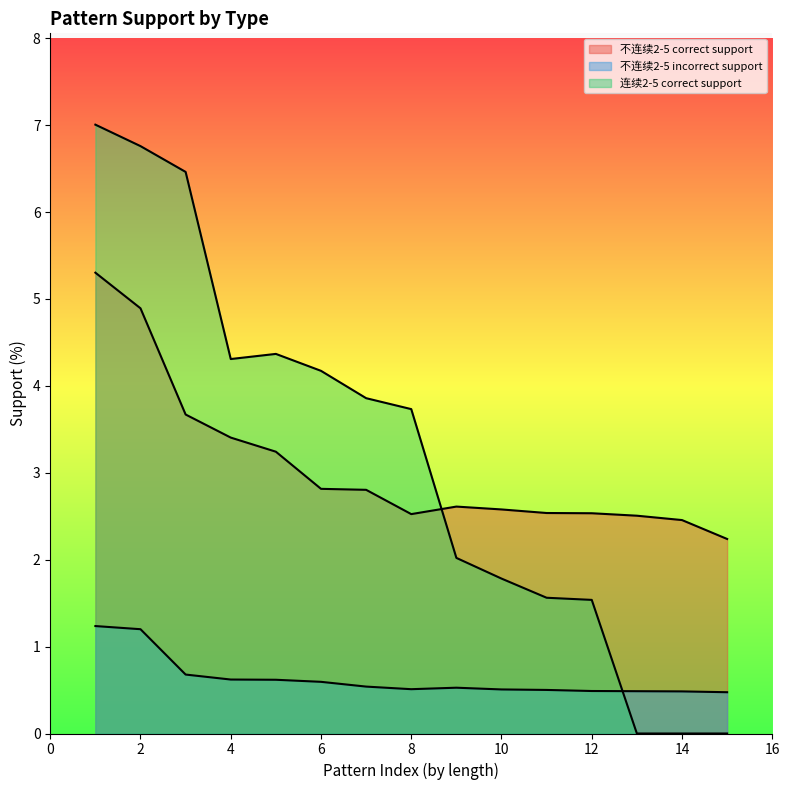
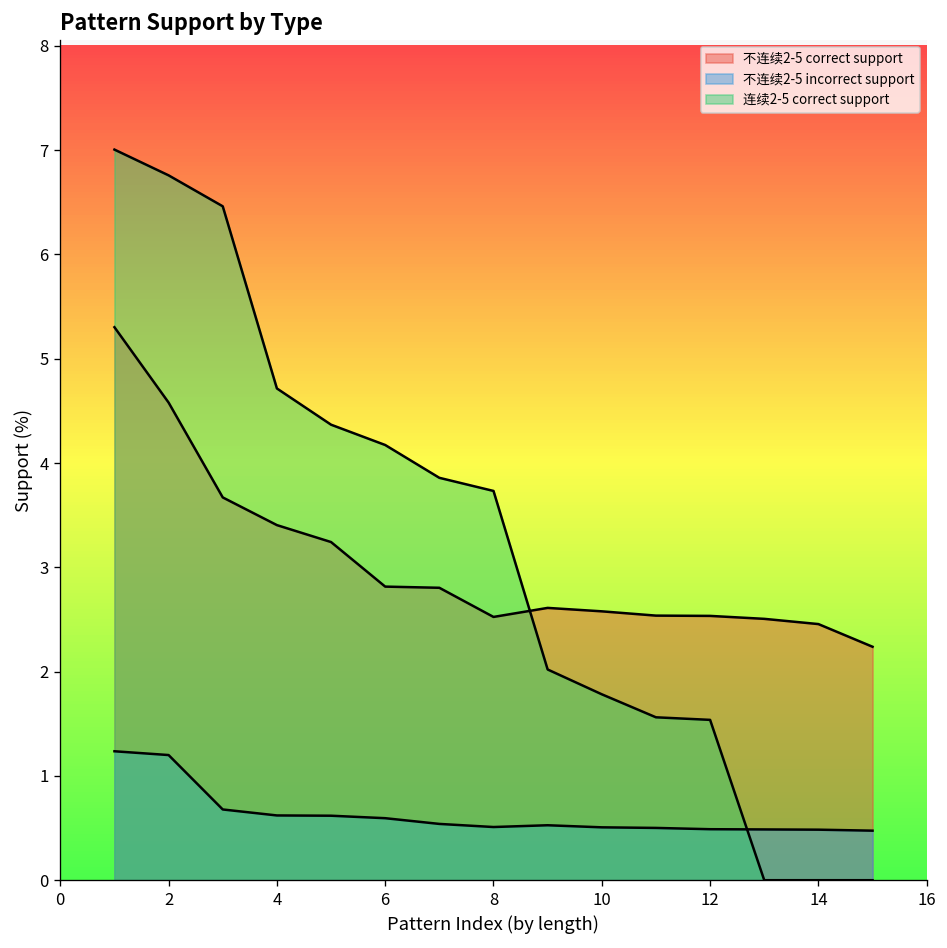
  {
    "不连续2-5 correct support": {
-     "2": 4.9,
+     "2": 4.6,
      "4": 3.4,
      "6": 2.8,
      "8": 2.5,
      "10": 2.6,
      "12": 2.5,
      "14": 2.5
    },
    "不连续2-5 incorrect support": {
      "2": 1.2,
      "4": 0.6,
      "6": 0.6,
      "8": 0.5,
      "10": 0.5,
      "12": 0.5,
      "14": 0.5
    },
    "连续2-5 correct support": {
      "2": 6.8,
-     "4": 4.3,
+     "4": 4.7,
      "6": 4.2,
      "8": 3.7,
      "10": 1.8,
      "12": 1.5,
      "14": 0.0
    }
  }
